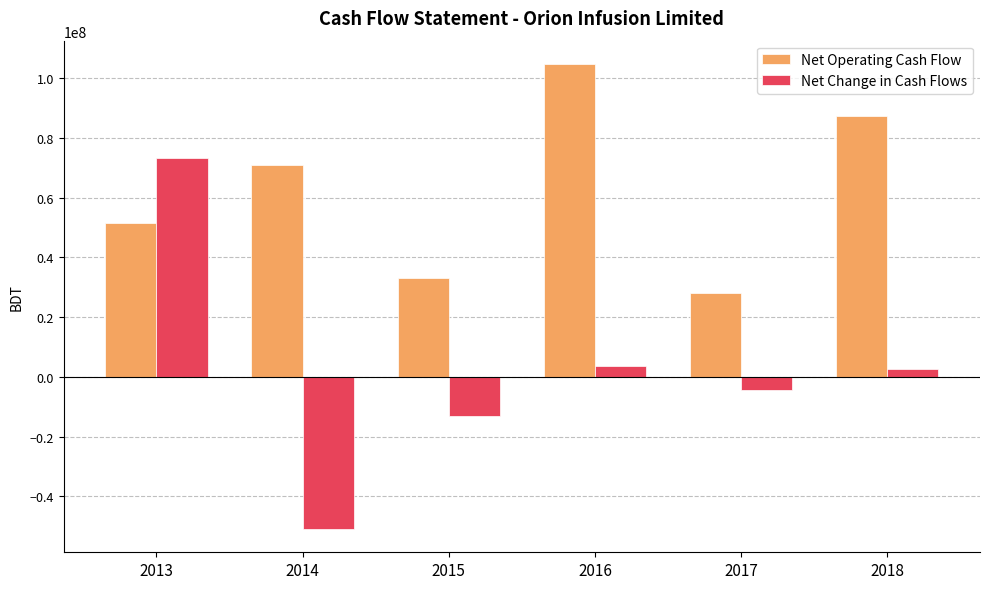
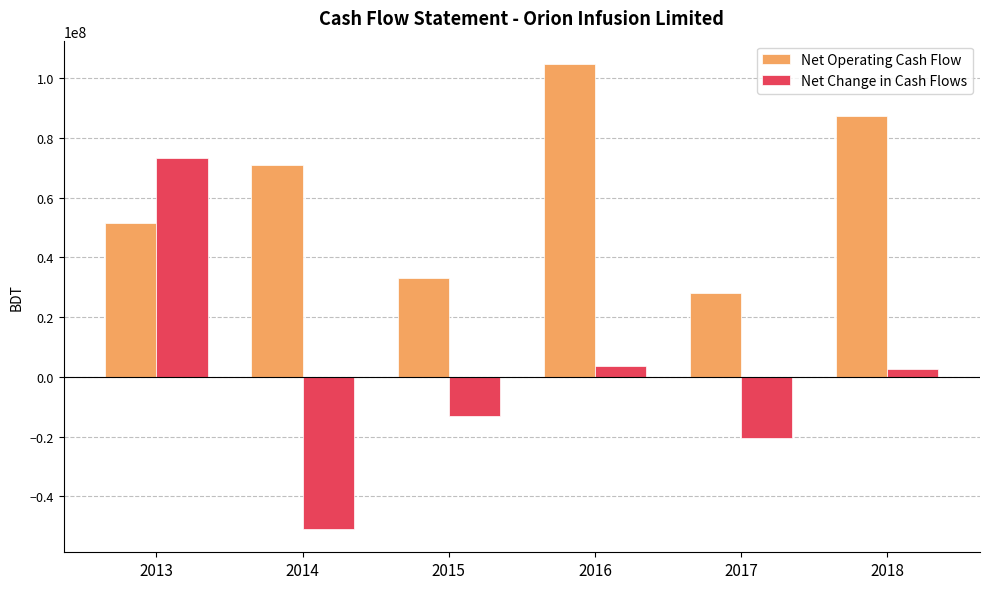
  {
    "Net Operating Cash Flow": {
      "2013": 52000000,
      "2014": 71000000,
      "2015": 33000000,
      "2016": 105000000,
      "2017": 28000000,
      "2018": 87000000
    },
    "Net Change in Cash Flows": {
      "2013": 73000000,
      "2014": -51000000,
      "2015": -13000000,
      "2016": 4000000,
-     "2017": -4000000,
+     "2017": -21000000,
      "2018": 3000000
    }
  }
